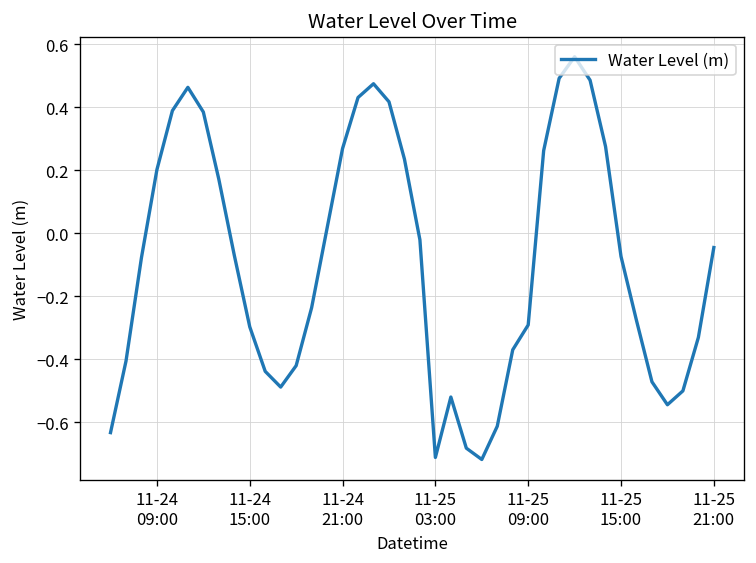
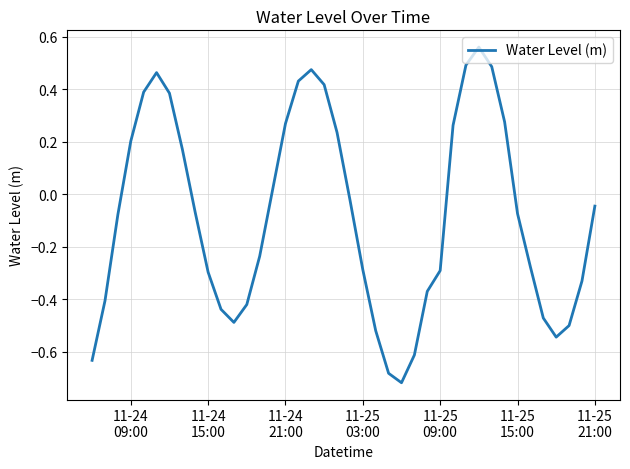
  {
    "11-24 09:00": 0.20,
    "11-24 15:00": -0.30,
    "11-24 21:00": 0.27,
-   "11-25 03:00": -0.71,
+   "11-25 03:00": -0.29,
    "11-25 09:00": -0.29,
    "11-25 15:00": -0.07,
    "11-25 21:00": -0.05
  }
